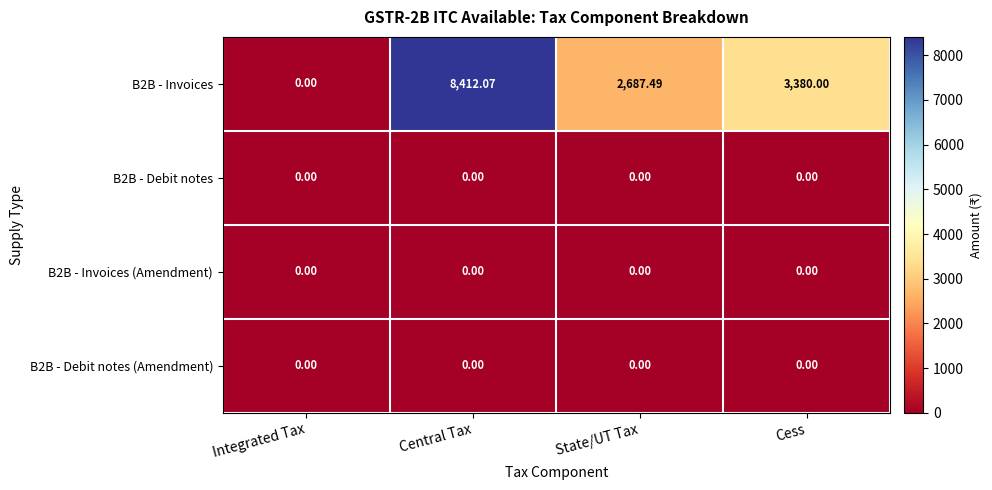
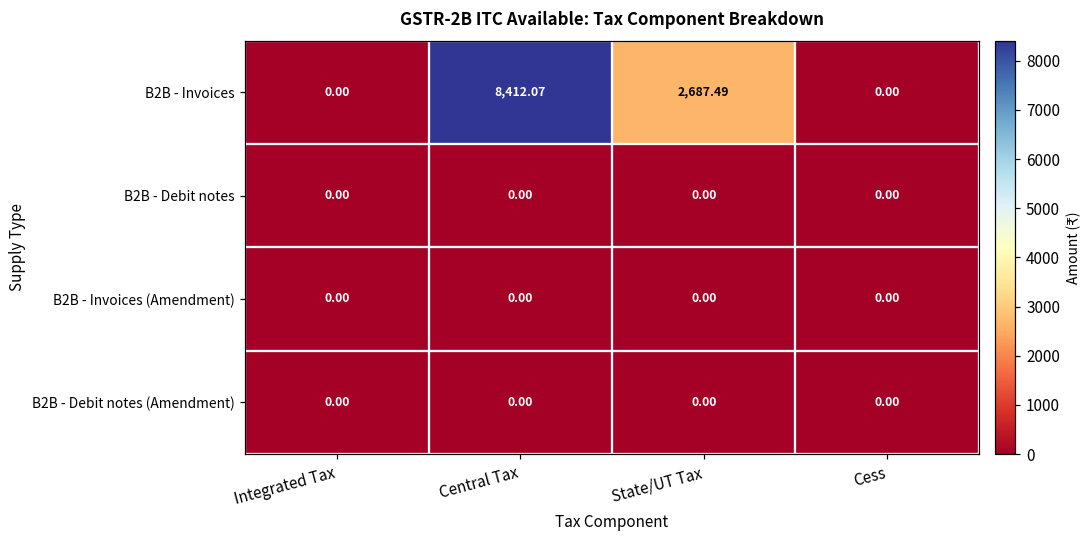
  {
    "B2B - Invoices": {
      "Integrated Tax": "0.00",
      "Central Tax": "8,412.07",
      "State/UT Tax": "2,687.49",
-     "Cess": "3,380.00"
+     "Cess": "0.00"
    },
    "B2B - Debit notes": {
      "Integrated Tax": "0.00",
      "Central Tax": "0.00",
      "State/UT Tax": "0.00",
      "Cess": "0.00"
    },
    "B2B - Invoices (Amendment)": {
      "Integrated Tax": "0.00",
      "Central Tax": "0.00",
      "State/UT Tax": "0.00",
      "Cess": "0.00"
    },
    "B2B - Debit notes (Amendment)": {
      "Integrated Tax": "0.00",
      "Central Tax": "0.00",
      "State/UT Tax": "0.00",
      "Cess": "0.00"
    }
  }
